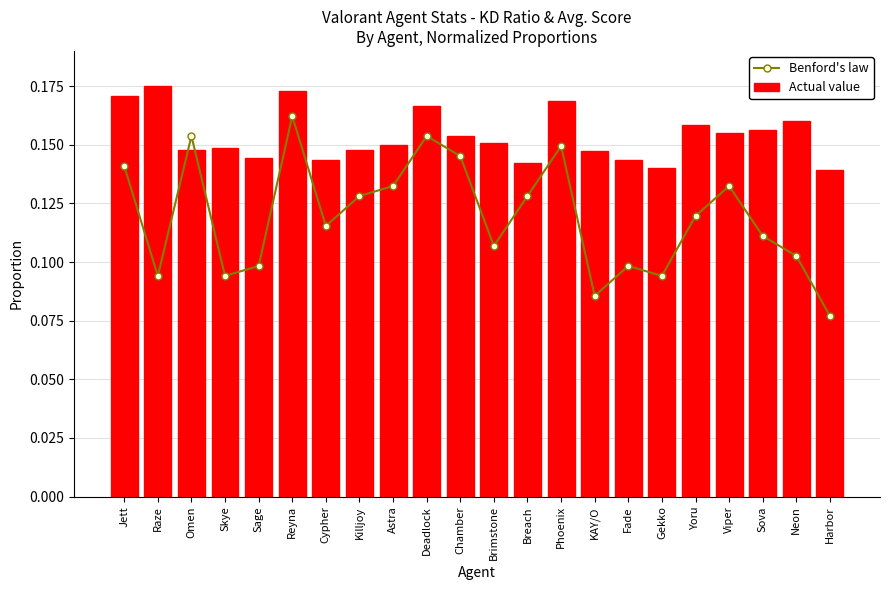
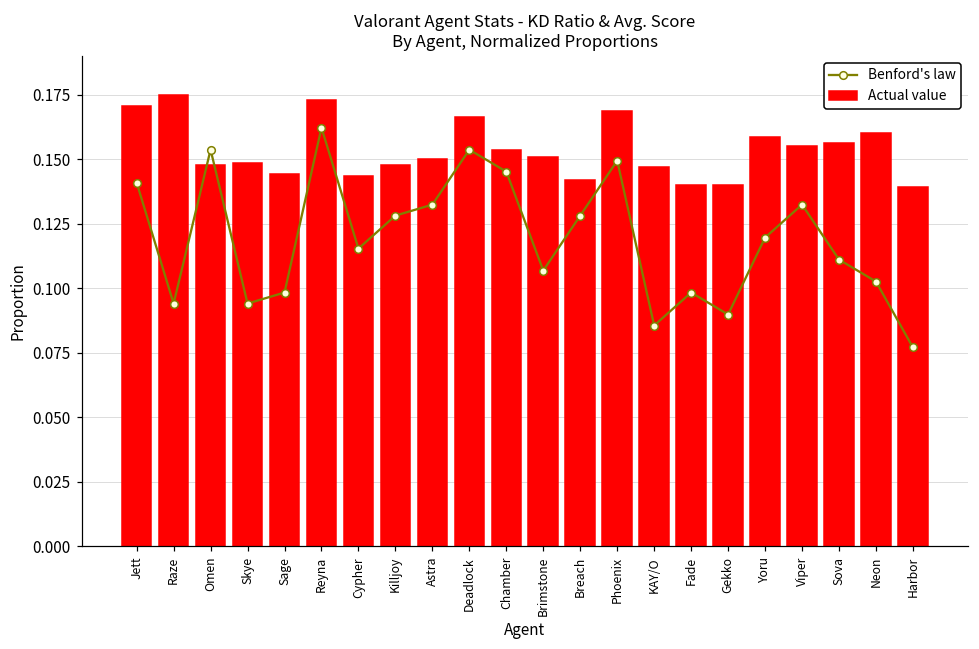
  {
    "Benford's law": {
      "Jett": 0.141,
      "Raze": 0.094,
      "Omen": 0.154,
      "Skye": 0.094,
      "Sage": 0.098,
      "Reyna": 0.162,
      "Cypher": 0.115,
      "Killjoy": 0.128,
      "Astra": 0.132,
      "Deadlock": 0.154,
      "Chamber": 0.145,
      "Brimstone": 0.107,
      "Breach": 0.128,
      "Phoenix": 0.149,
      "KAY/O": 0.086,
      "Fade": 0.098,
-     "Gekko": 0.094,
+     "Gekko": 0.090,
      "Yoru": 0.120,
      "Viper": 0.132,
      "Sova": 0.111,
      "Neon": 0.103,
      "Harbor": 0.077
    },
    "Actual value": {
      "Jett": 0.171,
      "Raze": 0.175,
      "Omen": 0.148,
      "Skye": 0.149,
      "Sage": 0.144,
      "Reyna": 0.173,
      "Cypher": 0.144,
      "Killjoy": 0.148,
      "Astra": 0.150,
      "Deadlock": 0.166,
      "Chamber": 0.154,
      "Brimstone": 0.151,
      "Breach": 0.142,
      "Phoenix": 0.169,
      "KAY/O": 0.147,
-     "Fade": 0.144,
+     "Fade": 0.140,
      "Gekko": 0.140,
      "Yoru": 0.159,
      "Viper": 0.155,
      "Sova": 0.156,
      "Neon": 0.160,
      "Harbor": 0.139
    }
  }
